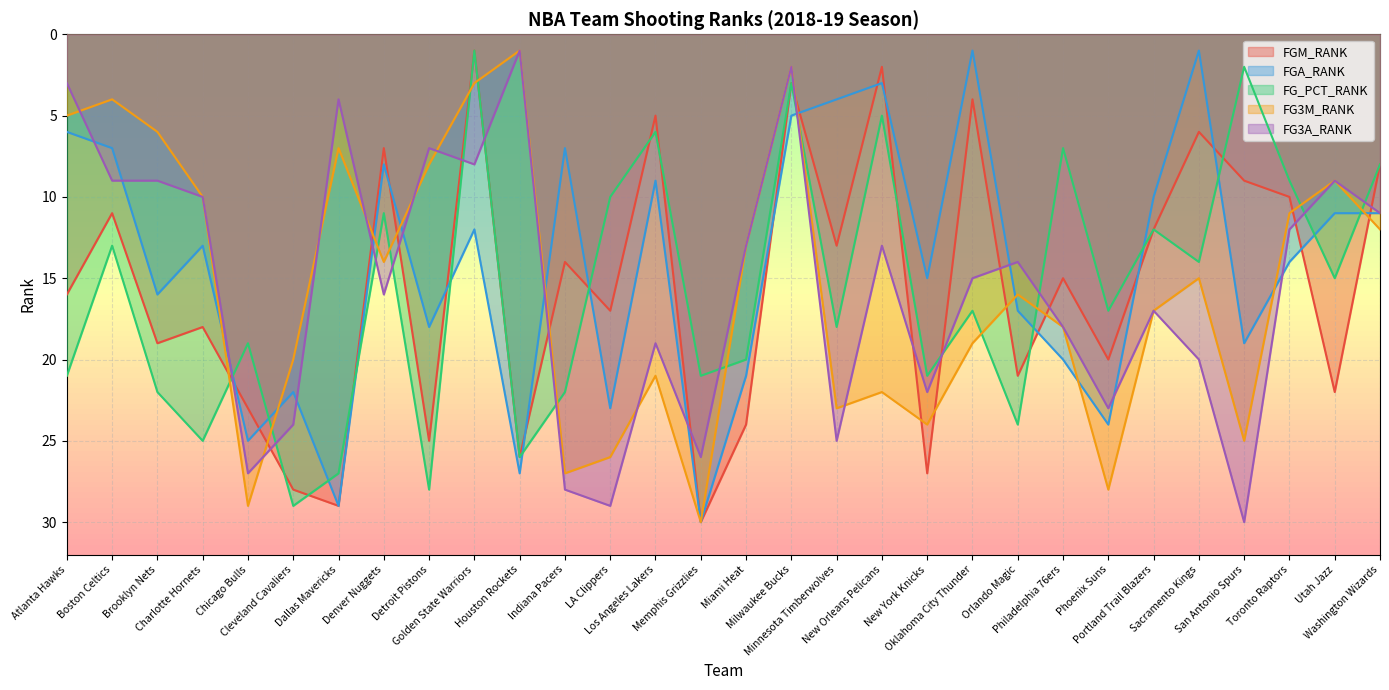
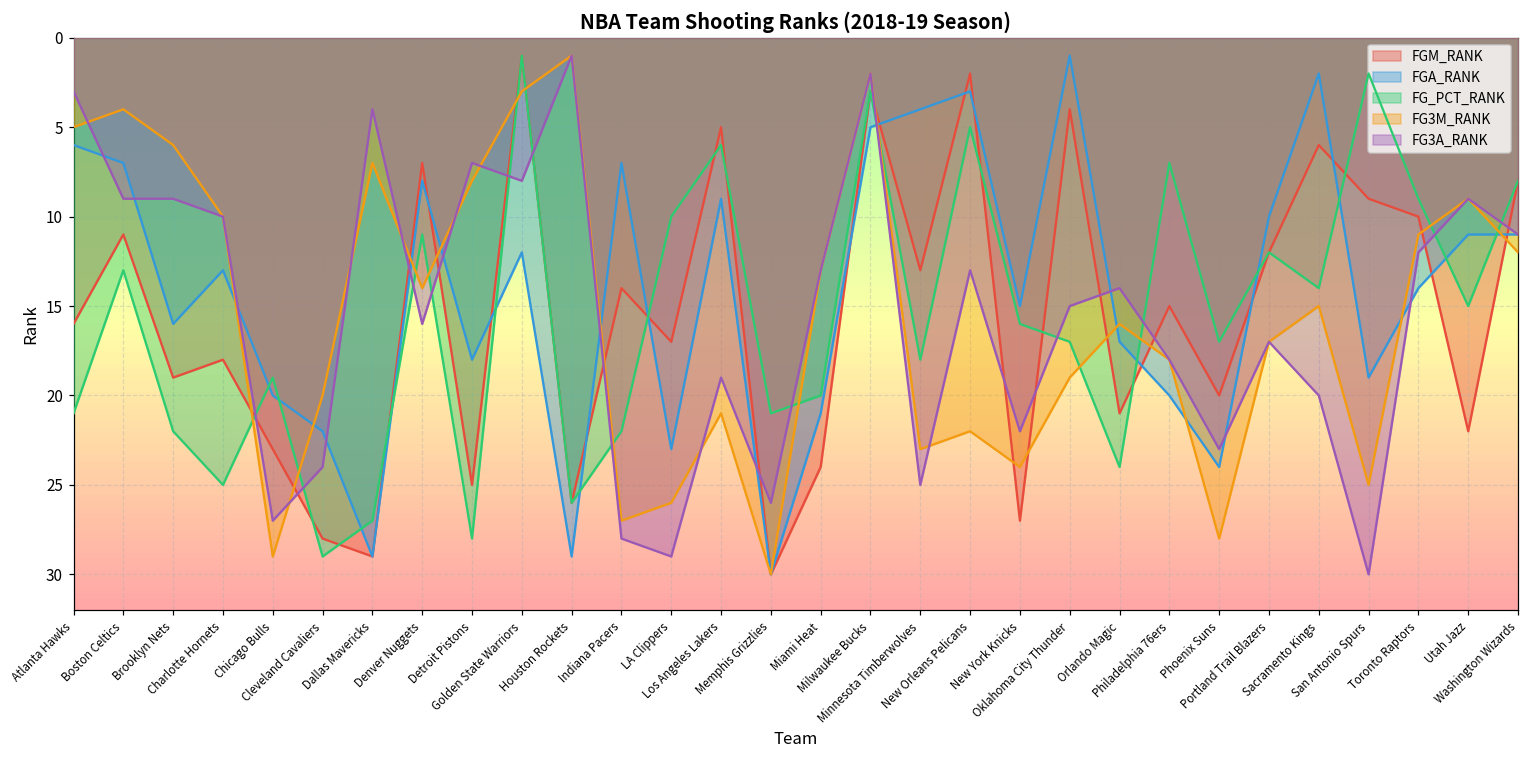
  {
    "FGA_RANK": {
      "Atlanta Hawks": 6,
      "Boston Celtics": 7,
      "Brooklyn Nets": 16,
      "Charlotte Hornets": 13,
-     "Chicago Bulls": 25,
+     "Chicago Bulls": 20,
      "Cleveland Cavaliers": 22,
      "Denver Nuggets": 8,
      "Detroit Pistons": 18,
      "Golden State Warriors": 12,
-     "Houston Rockets": 27,
+     "Houston Rockets": 29,
      "Indiana Pacers": 7,
      "LA Clippers": 23,
      "Los Angeles Lakers": 9,
      "Miami Heat": 21,
      "Milwaukee Bucks": 5,
      "Minnesota Timberwolves": 4,
      "New Orleans Pelicans": 3,
      "New York Knicks": 15,
      "Oklahoma City Thunder": 1,
      "Orlando Magic": 17,
      "Philadelphia 76ers": 20,
      "Phoenix Suns": 24,
      "Portland Trail Blazers": 10,
-     "Sacramento Kings": 1,
+     "Sacramento Kings": 2,
      "San Antonio Spurs": 19,
      "Toronto Raptors": 14,
      "Utah Jazz": 11
    },
    "FG_PCT_RANK": {
      "Atlanta Hawks": 21,
      "Boston Celtics": 13,
      "Brooklyn Nets": 22,
      "Charlotte Hornets": 25,
      "Chicago Bulls": 19,
      "Cleveland Cavaliers": 29,
      "Dallas Mavericks": 27,
      "Denver Nuggets": 11,
      "Detroit Pistons": 28,
      "Indiana Pacers": 22,
      "LA Clippers": 10,
      "Los Angeles Lakers": 6,
      "Memphis Grizzlies": 21,
      "Miami Heat": 20,
      "Minnesota Timberwolves": 18,
      "New Orleans Pelicans": 5,
-     "New York Knicks": 21,
+     "New York Knicks": 16,
      "Oklahoma City Thunder": 17,
      "Orlando Magic": 24,
      "Philadelphia 76ers": 7,
      "Phoenix Suns": 17,
      "Sacramento Kings": 14,
      "Toronto Raptors": 9,
      "Utah Jazz": 15
    },
    "FG3A_RANK": {
      "Atlanta Hawks": 3,
      "Boston Celtics": 9,
      "Brooklyn Nets": 9,
      "Chicago Bulls": 27,
      "Cleveland Cavaliers": 24,
      "Dallas Mavericks": 4,
      "Denver Nuggets": 16,
      "Detroit Pistons": 7,
      "Golden State Warriors": 8,
      "Indiana Pacers": 28,
      "LA Clippers": 29,
      "Los Angeles Lakers": 19,
      "Memphis Grizzlies": 26,
      "Minnesota Timberwolves": 25,
      "New Orleans Pelicans": 13,
      "New York Knicks": 22,
      "Oklahoma City Thunder": 15,
      "Orlando Magic": 14,
      "Phoenix Suns": 23,
      "Sacramento Kings": 20,
      "San Antonio Spurs": 30,
      "Toronto Raptors": 12
    }
  }
